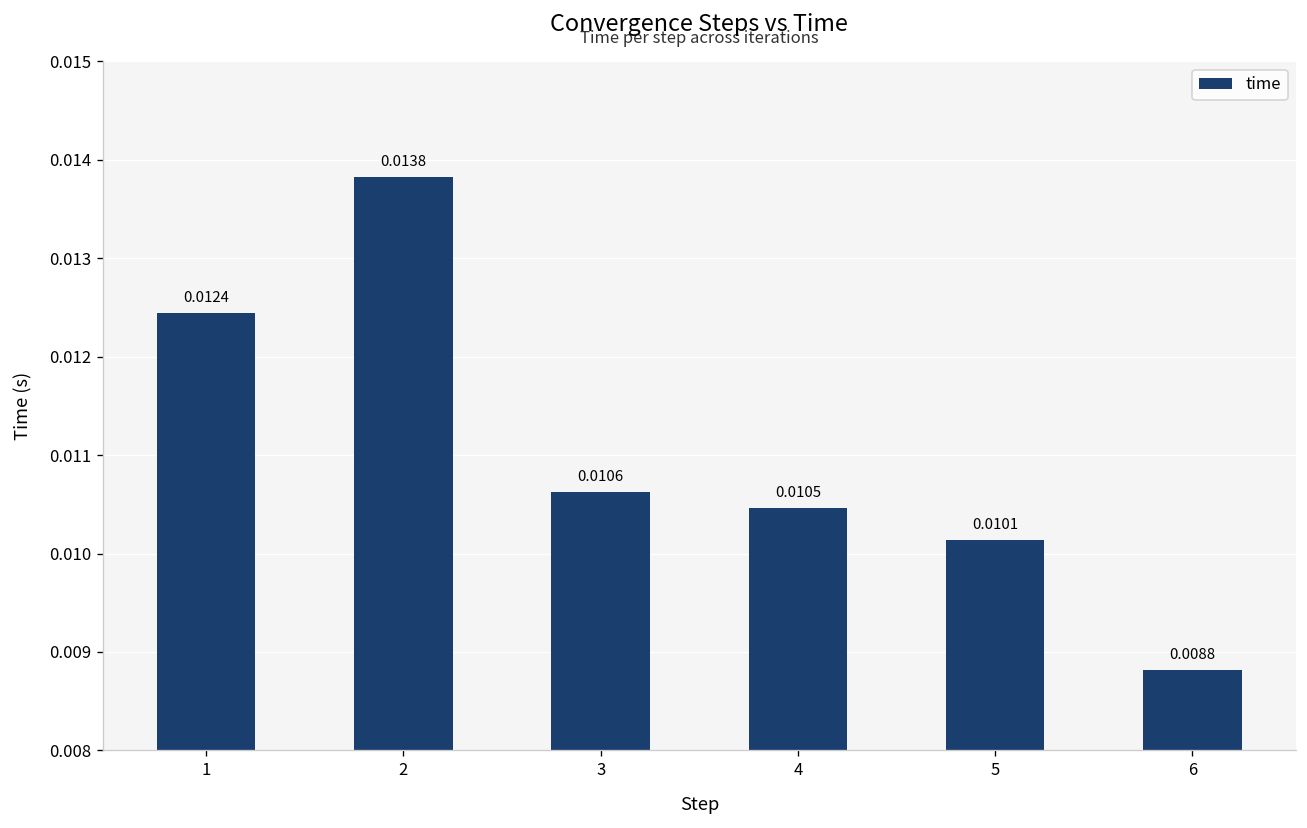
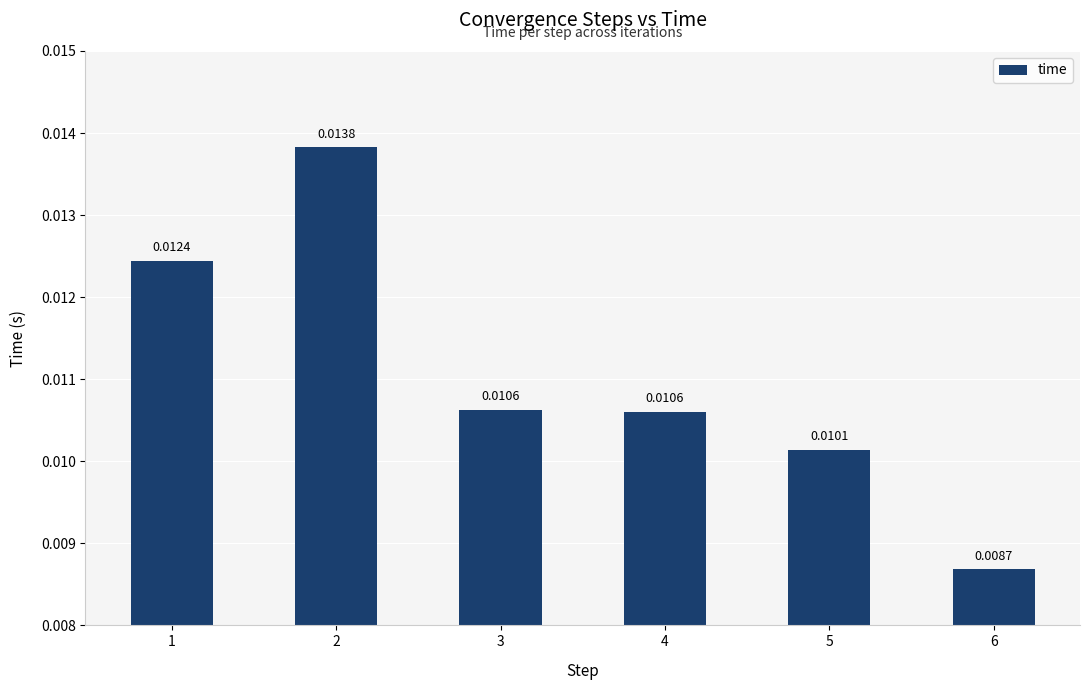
  {
    "1": 0.0124,
    "2": 0.0138,
    "3": 0.0106,
-   "4": 0.0105,
+   "4": 0.0106,
    "5": 0.0101,
-   "6": 0.0088
+   "6": 0.0087
  }
